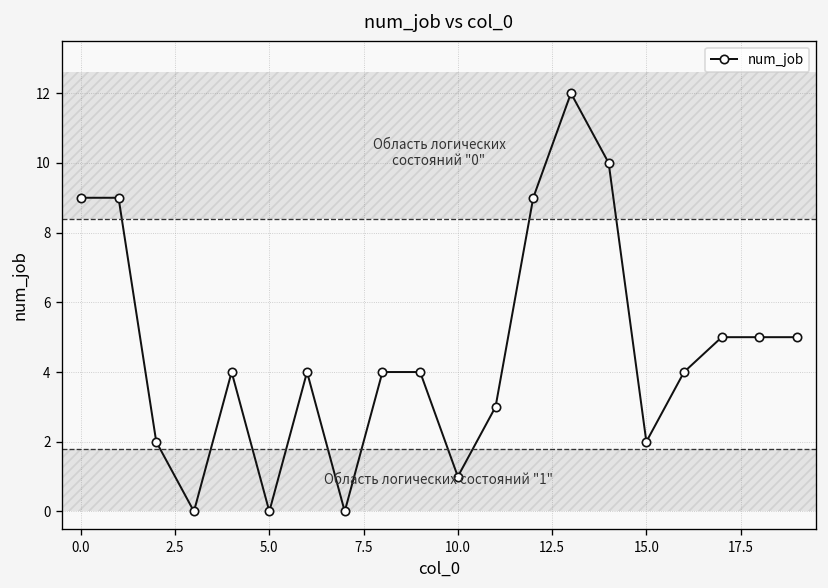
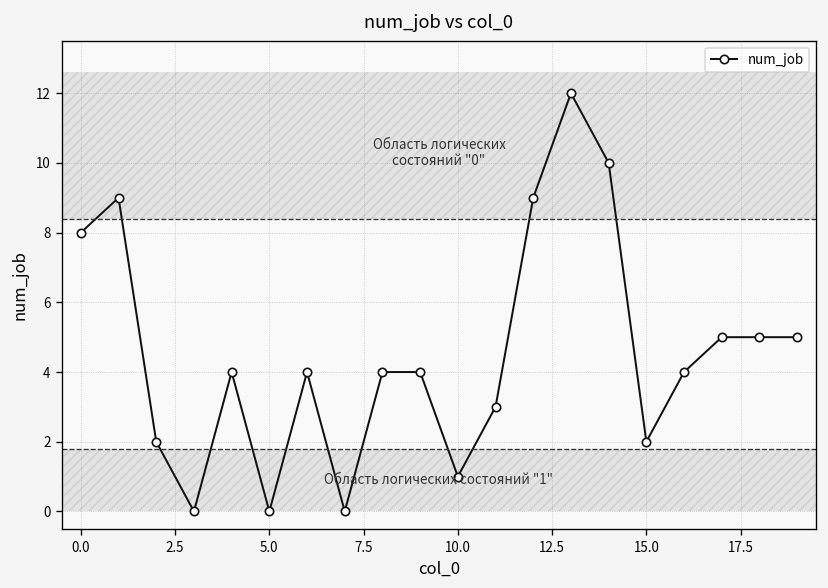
  {
-   "0.0": 9,
+   "0.0": 8,
    "5.0": 0,
    "15.0": 2
  }
